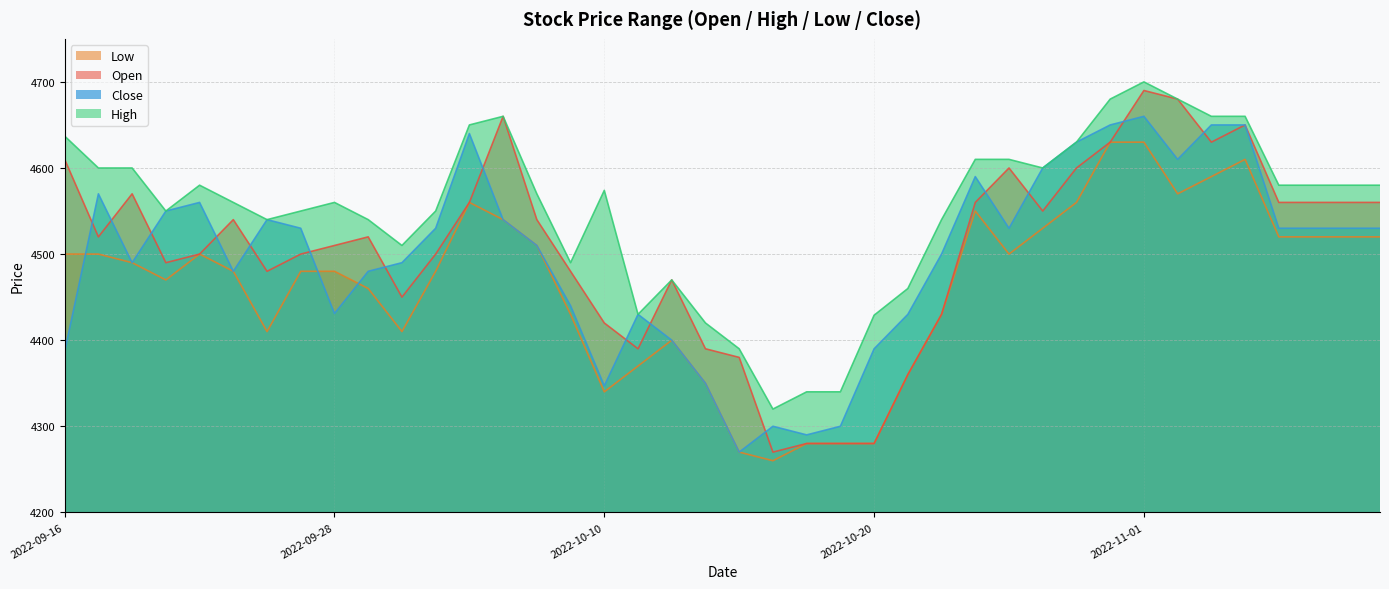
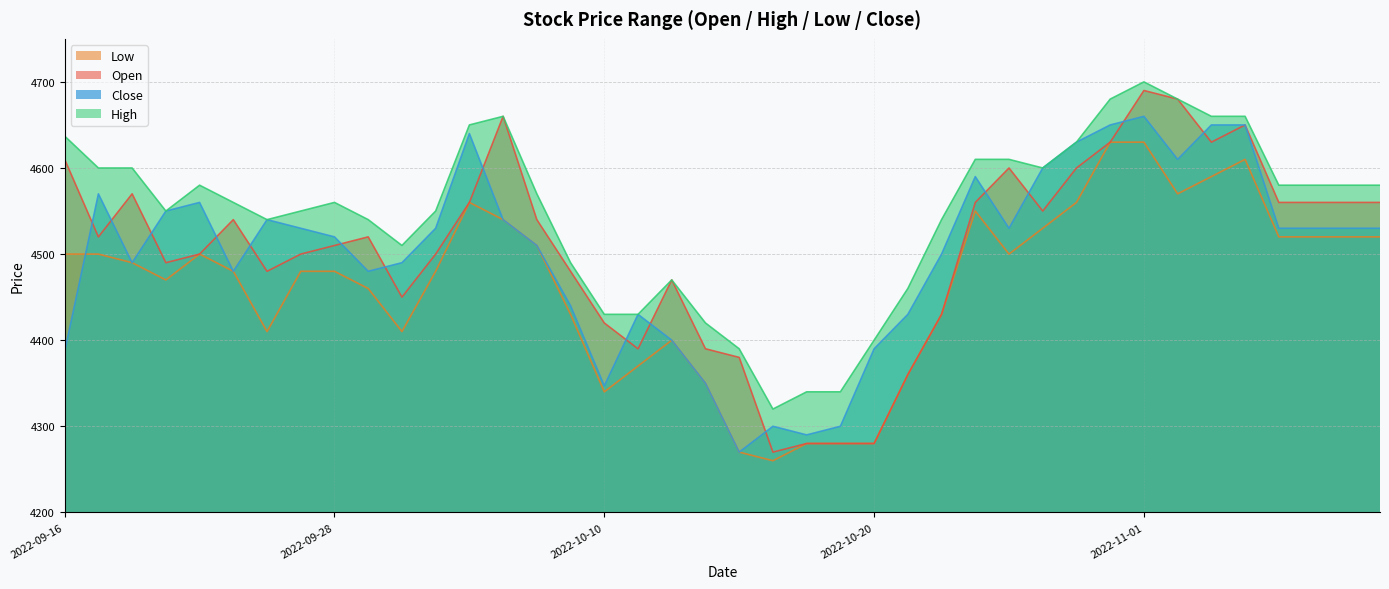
  {
    "Close": {
      "2022-09-16": 4390,
-     "2022-09-28": 4430,
+     "2022-09-28": 4520,
      "2022-10-10": 4350,
      "2022-10-20": 4390,
      "2022-11-01": 4660
    },
    "High": {
      "2022-09-16": 4640,
      "2022-09-28": 4560,
-     "2022-10-10": 4570,
-     "2022-10-20": 4430,
+     "2022-10-10": 4430,
+     "2022-10-20": 4400,
      "2022-11-01": 4700
    }
  }
